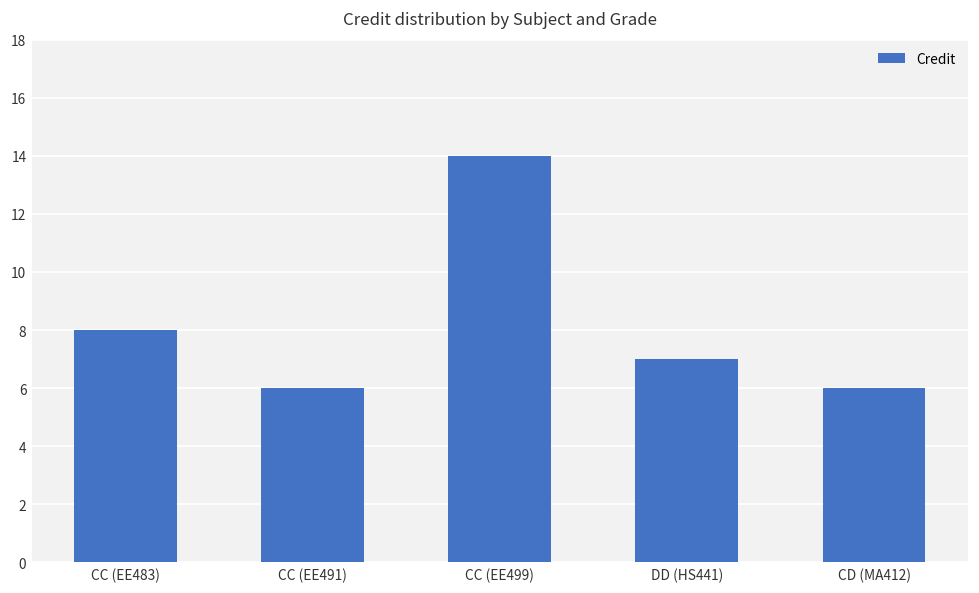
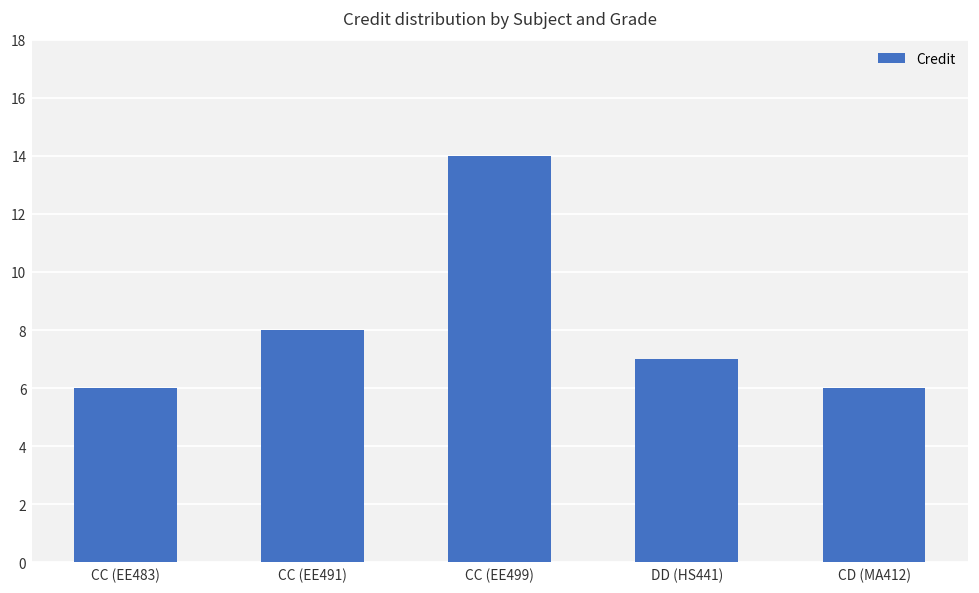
  {
-   "CC (EE483)": 8,
-   "CC (EE491)": 6,
+   "CC (EE483)": 6,
+   "CC (EE491)": 8,
    "CC (EE499)": 14,
    "DD (HS441)": 7,
    "CD (MA412)": 6
  }
